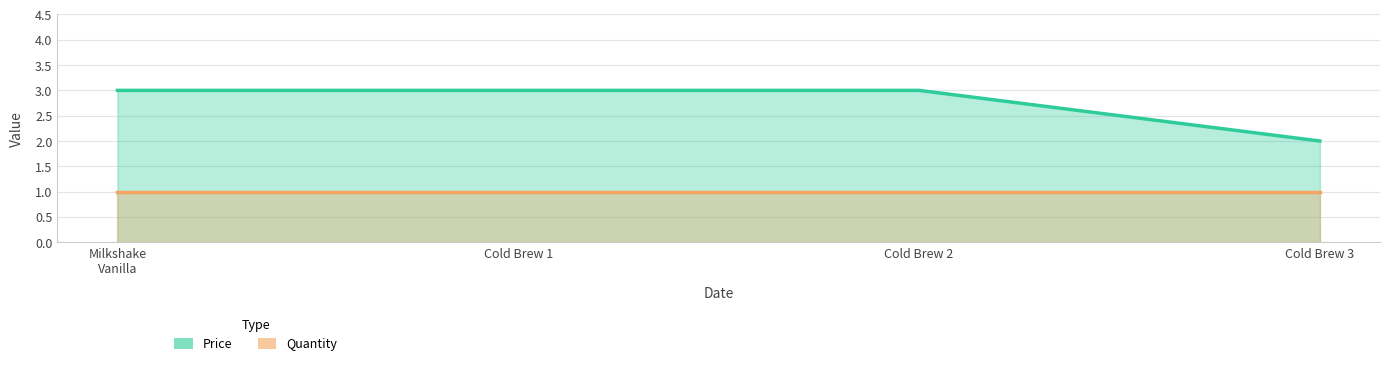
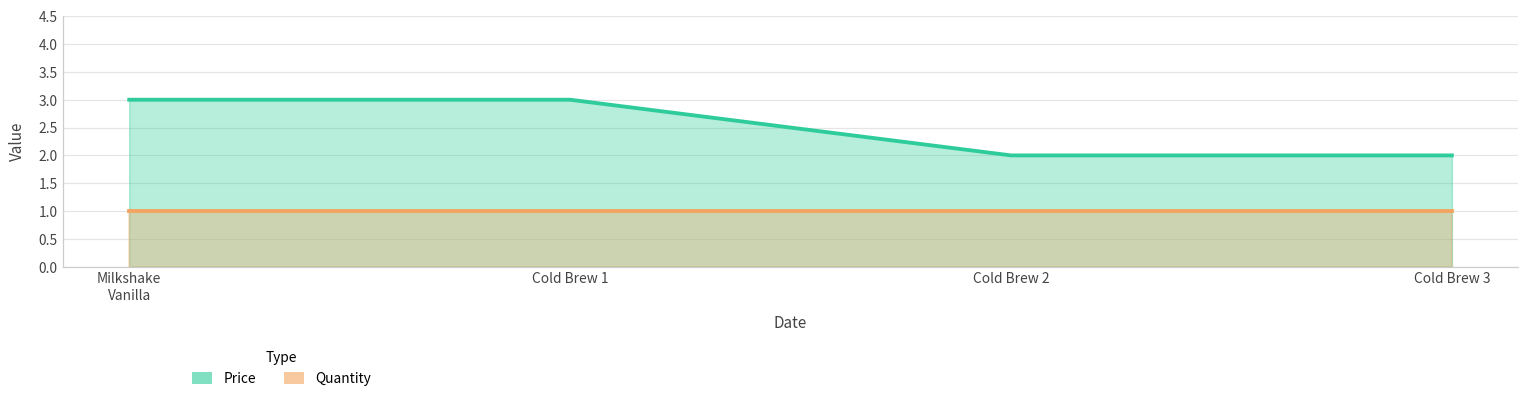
  {
    "Price": {
      "Milkshake Vanilla": 3,
      "Cold Brew 1": 3,
-     "Cold Brew 2": 3,
+     "Cold Brew 2": 2,
      "Cold Brew 3": 2
    },
    "Quantity": {
      "Milkshake Vanilla": 1,
      "Cold Brew 1": 1,
      "Cold Brew 2": 1,
      "Cold Brew 3": 1
    }
  }
